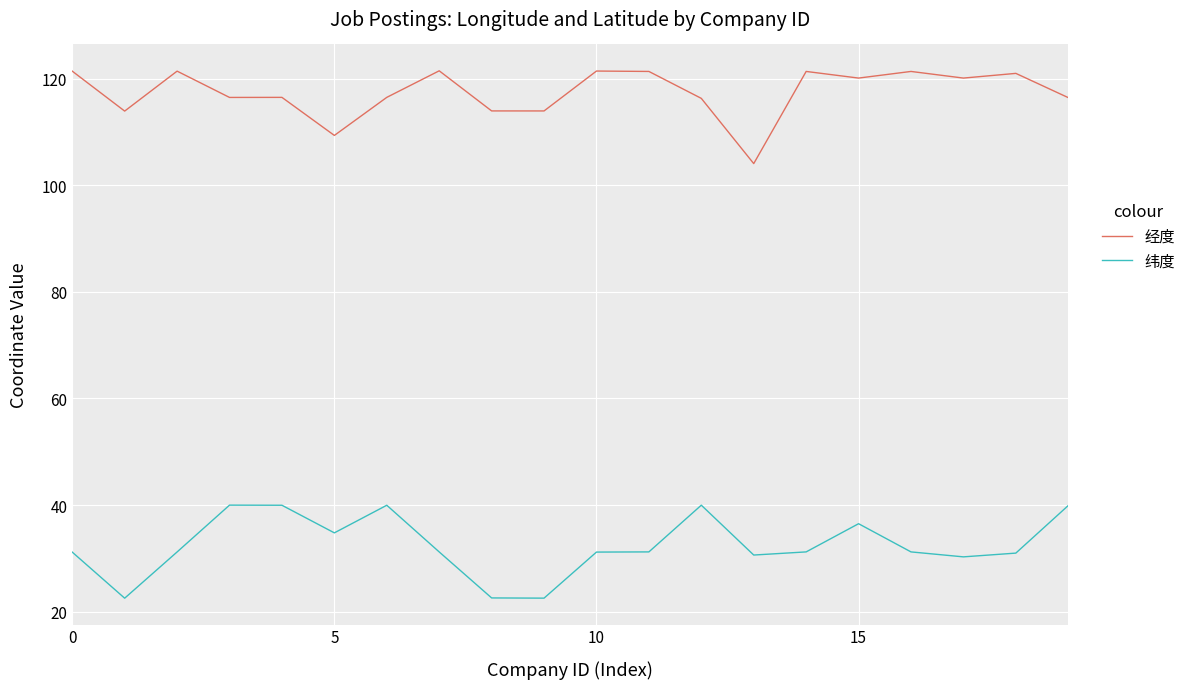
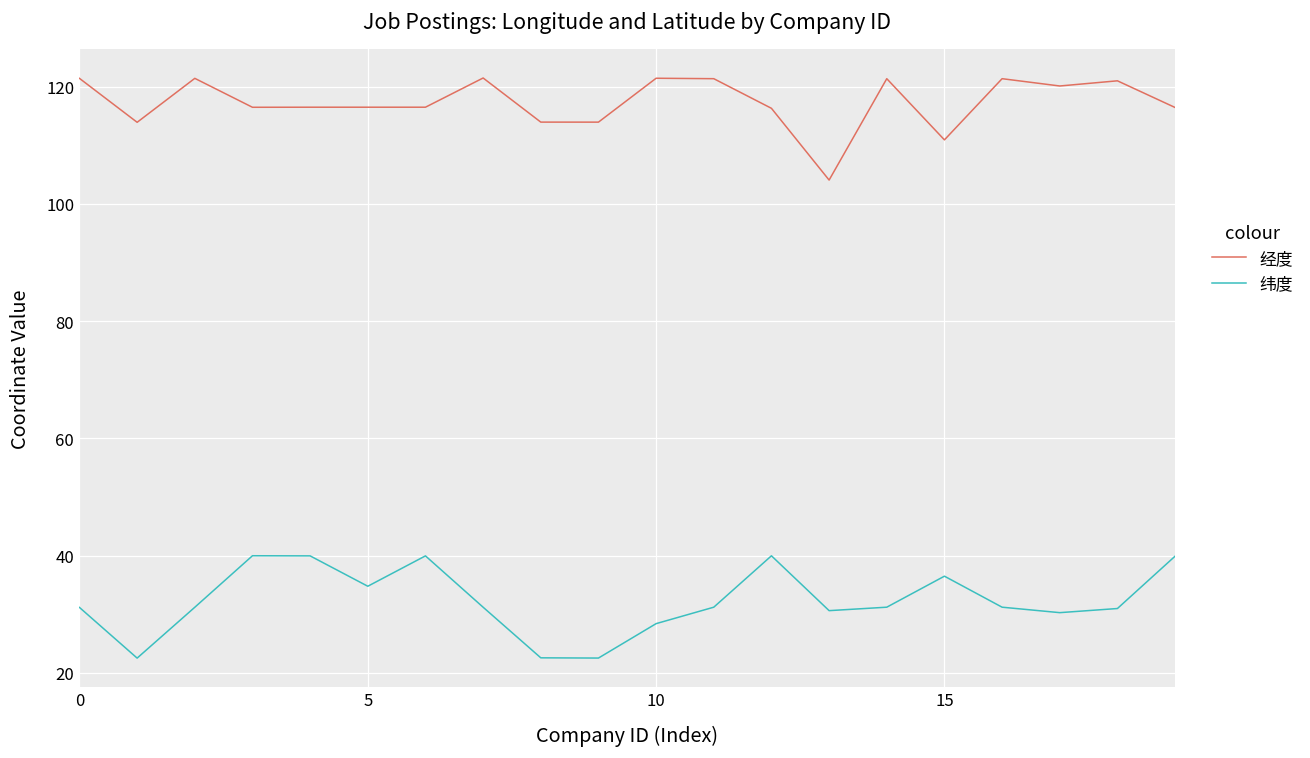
  {
    "经度": {
      "0": 121,
-     "5": 109,
+     "5": 116,
      "10": 121,
-     "15": 120
+     "15": 111
    },
    "纬度": {
      "0": 31,
      "5": 35,
-     "10": 31,
+     "10": 28,
      "15": 37
    }
  }
